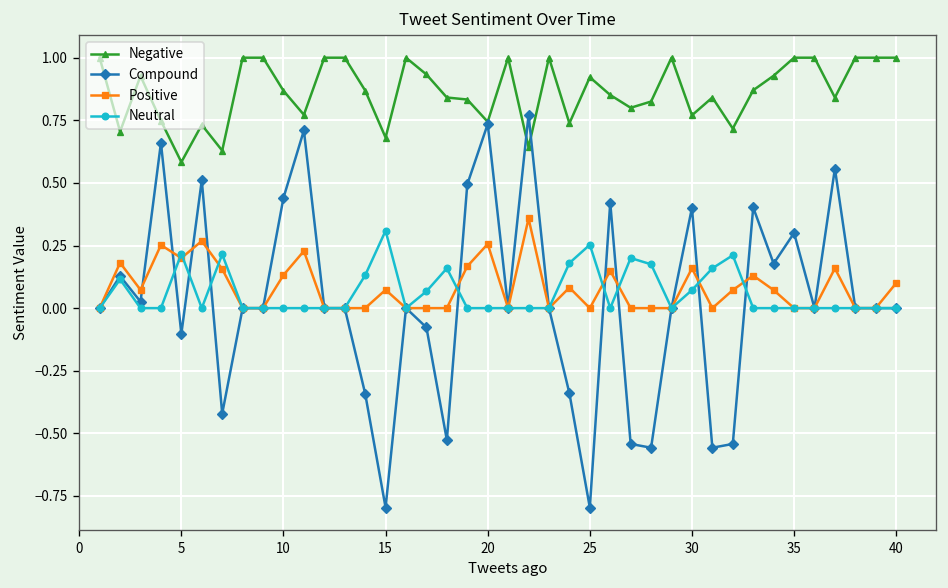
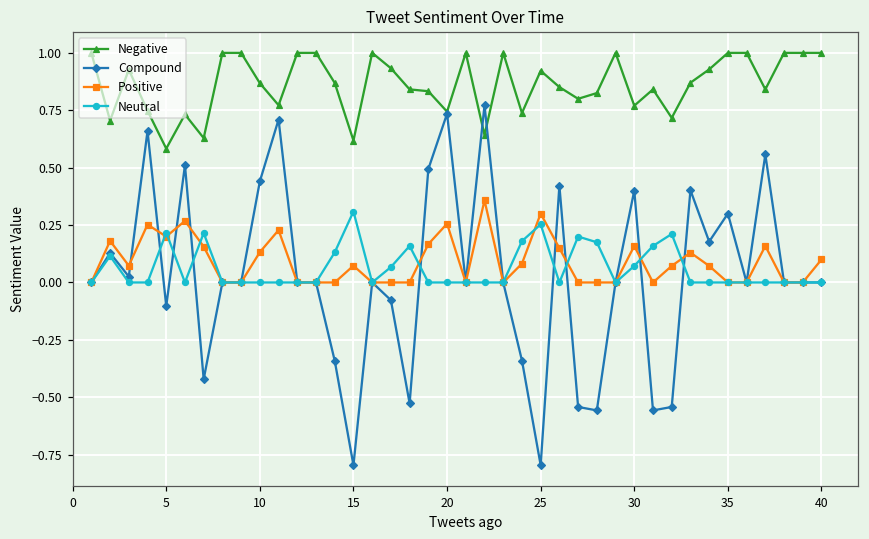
  {
    "Negative": {
      "5": 0.58,
      "10": 0.87,
-     "15": 0.68,
+     "15": 0.62,
      "25": 0.92,
      "30": 0.77,
      "35": 1.00,
      "40": 1.00
    },
    "Compound": {
      "5": -0.10,
      "10": 0.44,
      "15": -0.80,
      "25": -0.80,
      "30": 0.40,
      "35": 0.30
    },
    "Positive": {
      "5": 0.2,
      "10": 0.13,
      "15": 0.07,
      "20": 0.26,
-     "25": 0.0,
+     "25": 0.3,
      "30": 0.16,
      "40": 0.1
    },
    "Neutral": {
      "5": 0.22,
      "10": 0.00,
      "15": 0.31,
      "20": 0.00,
      "25": 0.25,
      "30": 0.07
    }
  }
